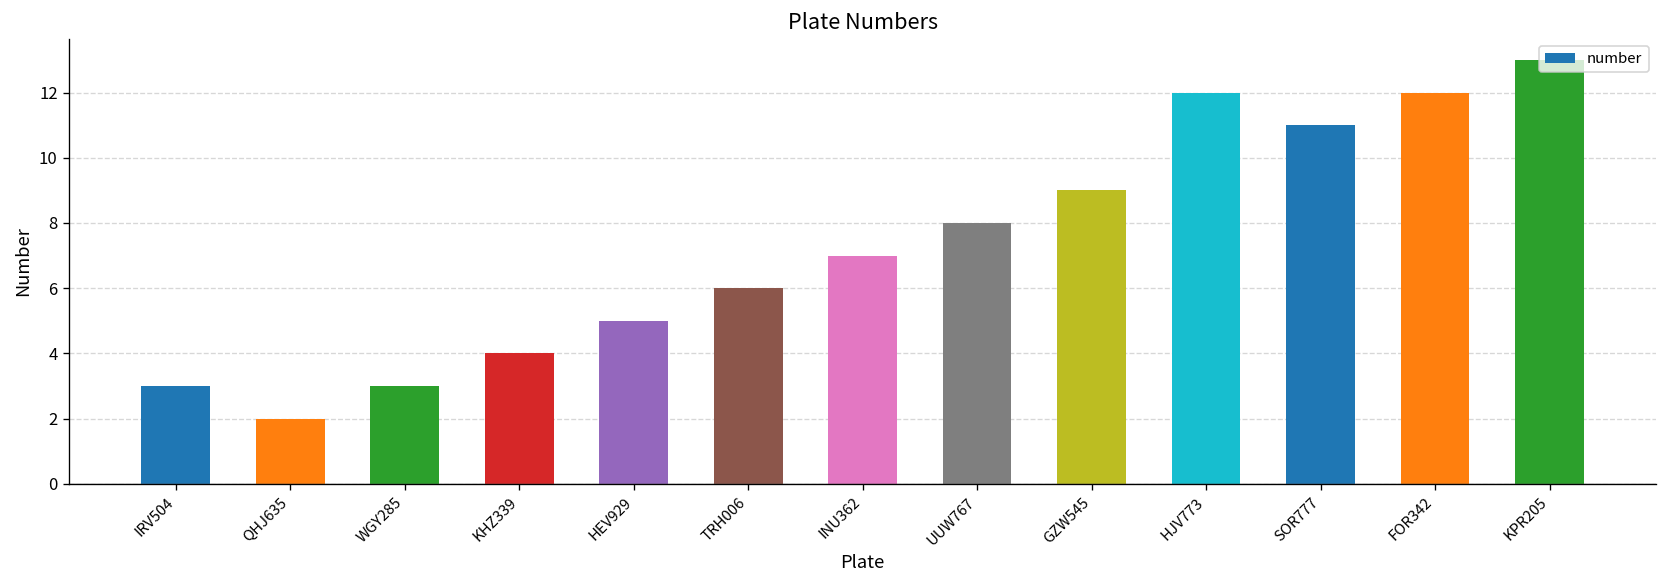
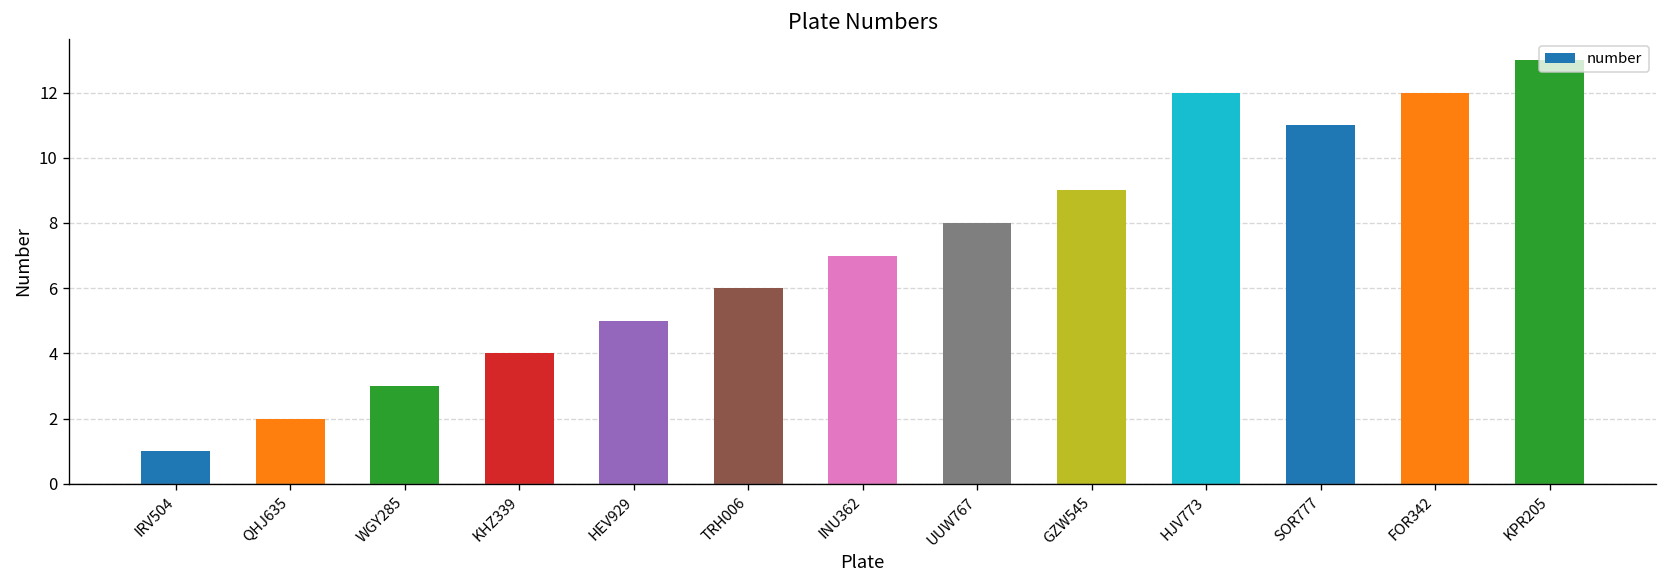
  {
-   "IRV504": 3,
+   "IRV504": 1,
    "QHJ635": 2,
    "WGY285": 3,
    "KHZ339": 4,
    "HEV929": 5,
    "TRH006": 6,
    "INU362": 7,
    "UUW767": 8,
    "GZW545": 9,
    "HJV773": 12,
    "SOR777": 11,
    "FOR342": 12
  }
